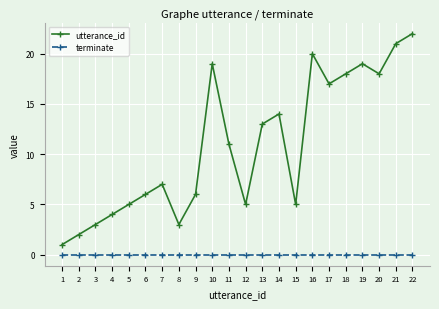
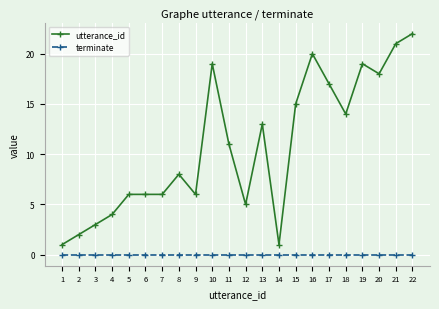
  {
    "utterance_id": {
      "1": 1,
      "2": 2,
      "3": 3,
      "4": 4,
-     "5": 5,
+     "5": 6,
      "6": 6,
-     "7": 7,
-     "8": 3,
+     "7": 6,
+     "8": 8,
      "9": 6,
      "10": 19,
      "11": 11,
      "12": 5,
      "13": 13,
-     "14": 14,
-     "15": 5,
+     "14": 1,
+     "15": 15,
      "16": 20,
      "17": 17,
-     "18": 18,
+     "18": 14,
      "19": 19,
      "20": 18,
      "21": 21,
      "22": 22
    },
    "terminate": {
      "1": 0,
      "2": 0,
      "3": 0,
      "4": 0,
      "5": 0,
      "6": 0,
      "7": 0,
      "8": 0,
      "9": 0,
      "10": 0,
      "11": 0,
      "12": 0,
      "13": 0,
      "14": 0,
      "15": 0,
      "16": 0,
      "17": 0,
      "18": 0,
      "19": 0,
      "20": 0,
      "21": 0,
      "22": 0
    }
  }
